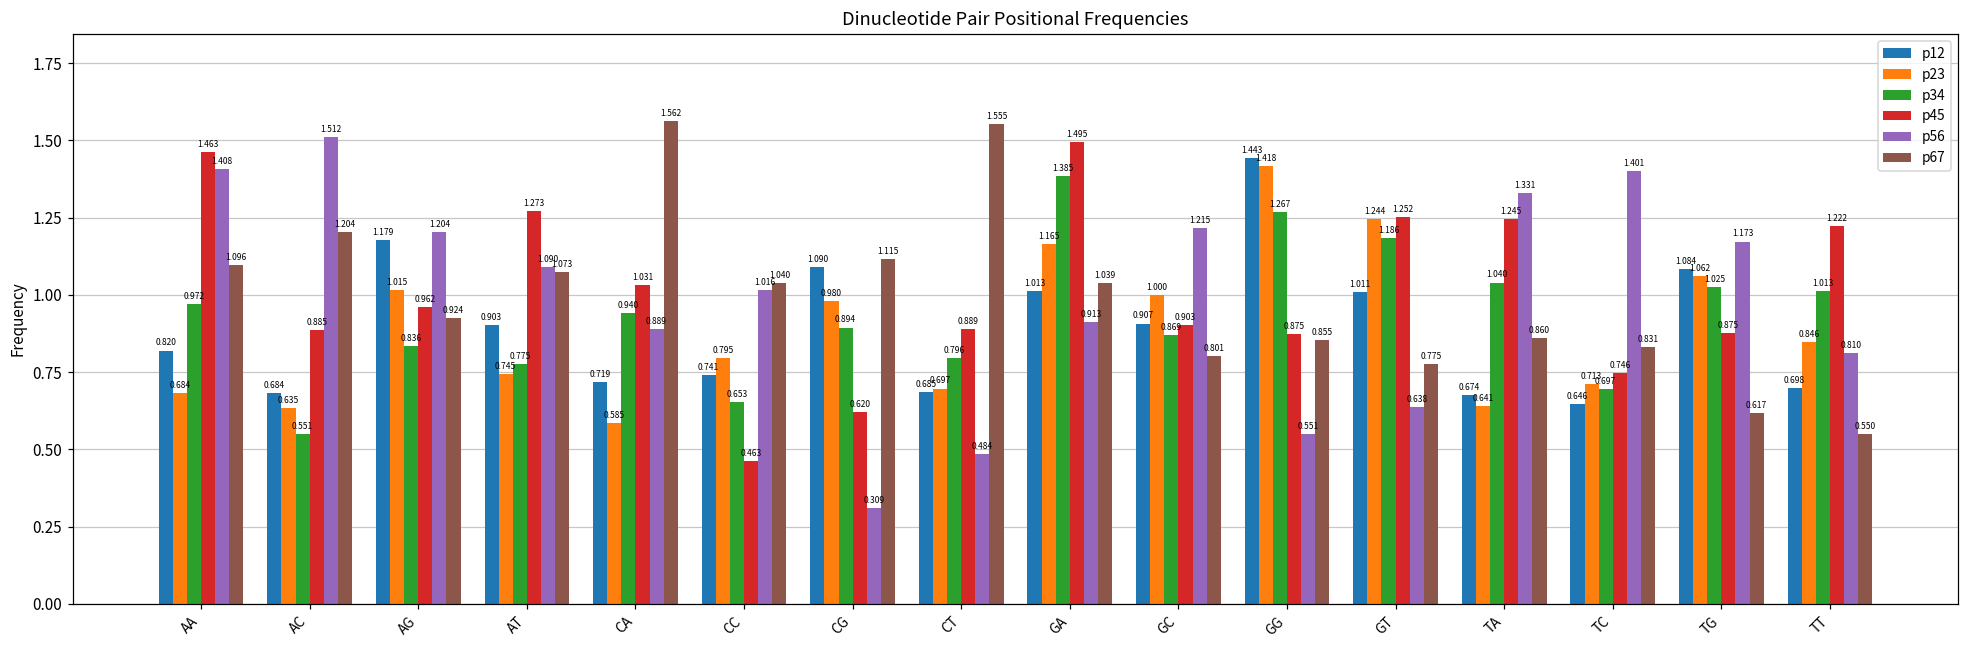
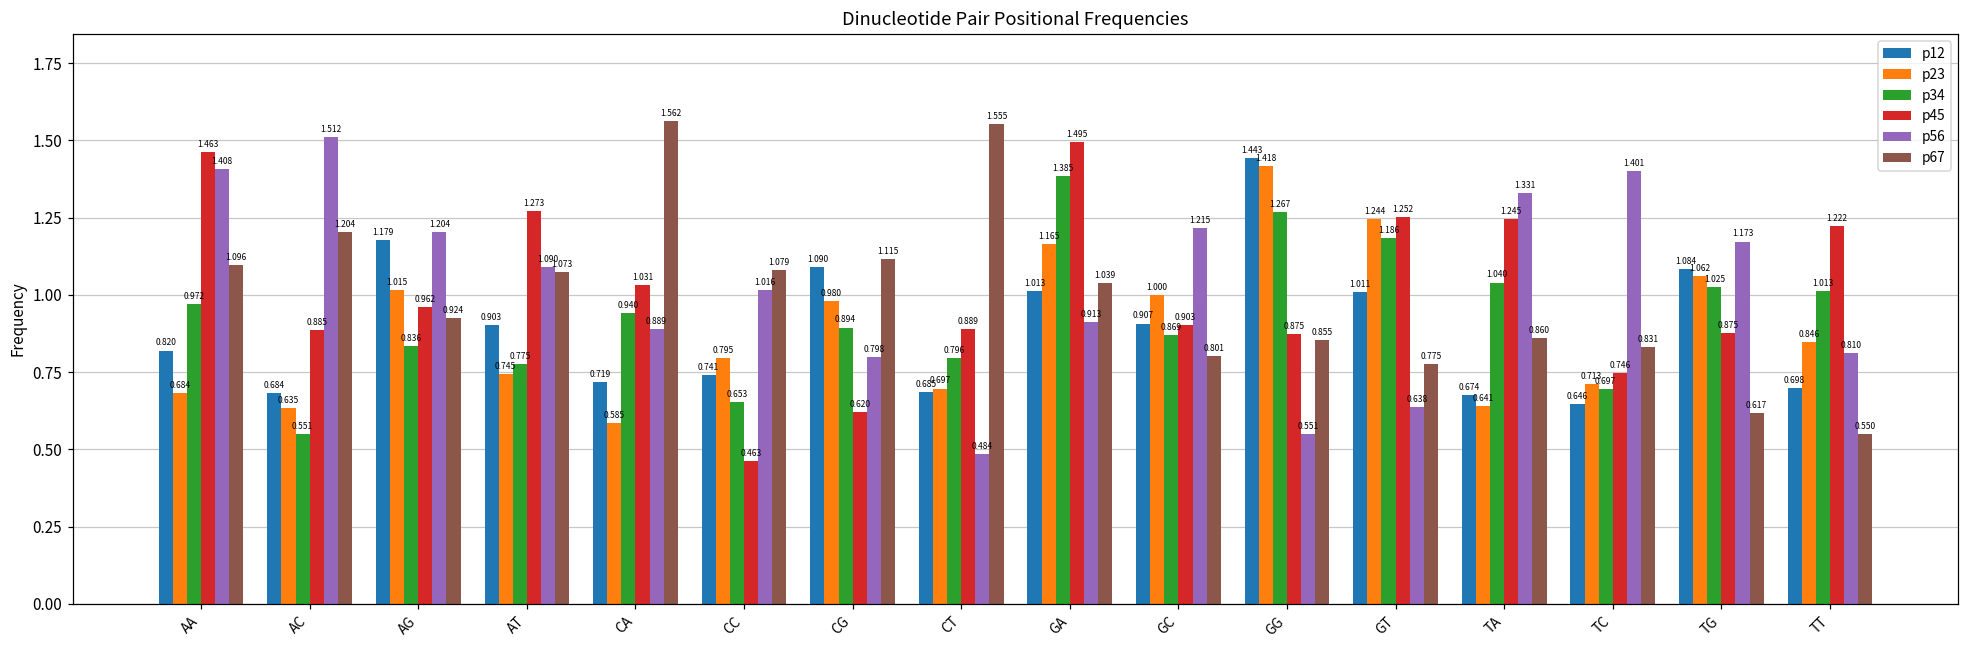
  {
    "p12": {
      "AA": 0.820,
      "AC": 0.684,
      "AG": 1.179,
      "AT": 0.903,
      "CA": 0.719,
      "CC": 0.741,
      "CG": 1.090,
      "GA": 1.013,
      "GC": 0.907,
      "GG": 1.443,
      "GT": 1.011,
      "TA": 0.674,
      "TC": 0.646,
      "TG": 1.084,
      "TT": 0.698
    },
    "p23": {
      "AA": 0.684,
      "AC": 0.635,
      "AG": 1.015,
      "AT": 0.745,
      "CA": 0.585,
      "CC": 0.795,
      "CG": 0.980,
      "GA": 1.165,
      "GC": 1.000,
      "GG": 1.418,
      "GT": 1.244,
      "TA": 0.641,
      "TC": 0.713,
      "TG": 1.062,
      "TT": 0.846
    },
    "p34": {
      "AA": 0.972,
      "AC": 0.551,
      "AG": 0.836,
      "AT": 0.775,
      "CA": 0.940,
      "CC": 0.653,
      "CG": 0.894,
      "CT": 0.796,
      "GA": 1.385,
      "GC": 0.869,
      "GG": 1.267,
      "GT": 1.186,
      "TA": 1.040,
      "TC": 0.697,
      "TG": 1.025,
      "TT": 1.013
    },
    "p45": {
      "AA": 1.463,
      "AC": 0.885,
      "AG": 0.962,
      "AT": 1.273,
      "CA": 1.031,
      "CC": 0.463,
      "CG": 0.620,
      "CT": 0.889,
      "GA": 1.495,
      "GC": 0.903,
      "GG": 0.875,
      "GT": 1.252,
      "TA": 1.245,
      "TC": 0.746,
      "TG": 0.875,
      "TT": 1.222
    },
    "p56": {
      "AA": 1.408,
      "AC": 1.512,
      "AG": 1.204,
      "AT": 1.090,
      "CA": 0.889,
      "CC": 1.016,
-     "CG": 0.309,
+     "CG": 0.798,
      "CT": 0.484,
      "GA": 0.913,
      "GC": 1.215,
      "GG": 0.551,
      "GT": 0.638,
      "TA": 1.331,
      "TC": 1.401,
      "TG": 1.173,
      "TT": 0.810
    },
    "p67": {
      "AA": 1.096,
      "AC": 1.204,
      "AG": 0.924,
      "AT": 1.073,
      "CA": 1.562,
-     "CC": 1.040,
+     "CC": 1.079,
      "CG": 1.115,
      "CT": 1.555,
      "GA": 1.039,
      "GC": 0.801,
      "GG": 0.855,
      "GT": 0.775,
      "TA": 0.860,
      "TC": 0.831,
      "TG": 0.617,
      "TT": 0.550
    }
  }
